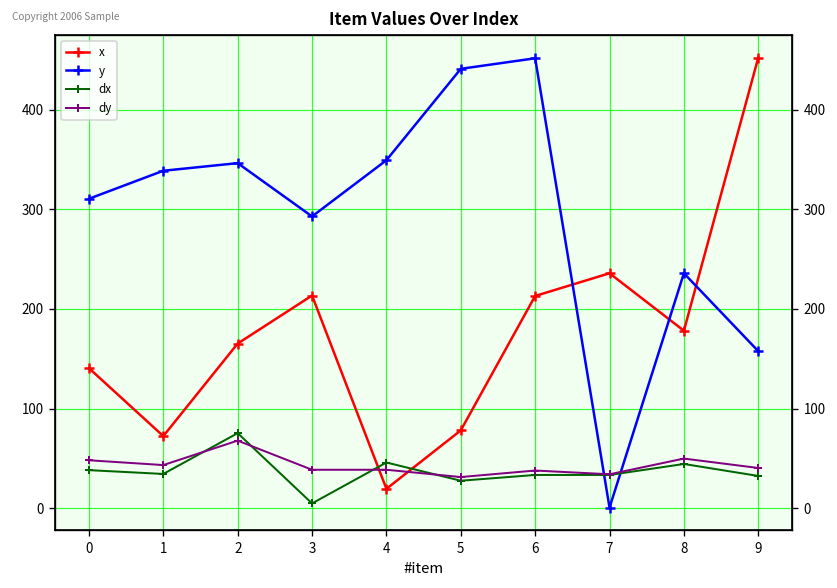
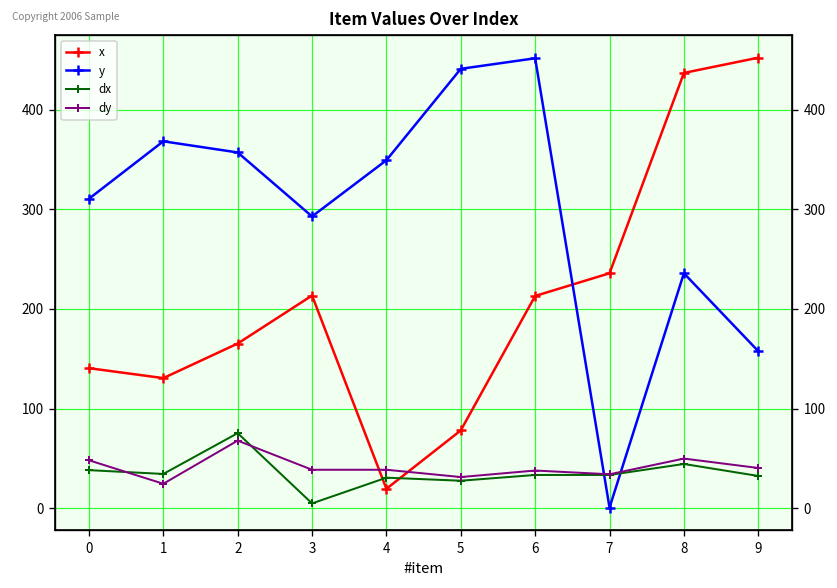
  {
    "x": {
      "0": 140,
-     "1": 70,
+     "1": 130,
      "2": 170,
      "3": 210,
      "4": 20,
      "5": 80,
      "6": 210,
      "7": 240,
-     "8": 180,
+     "8": 440,
      "9": 450
    },
    "y": {
      "0": 310,
-     "1": 340,
-     "2": 350,
+     "1": 370,
+     "2": 360,
      "3": 290,
      "4": 350,
      "5": 440,
      "6": 450,
      "7": 0,
      "8": 240,
      "9": 160
    },
    "dx": {
      "0": 40,
      "1": 30,
      "2": 80,
      "3": 0,
-     "4": 50,
+     "4": 30,
      "5": 30,
      "6": 30,
      "8": 40,
      "9": 30
    },
    "dy": {
      "0": 50,
-     "1": 40,
+     "1": 20,
      "2": 70,
      "3": 40,
      "4": 40,
      "5": 30,
      "6": 40,
      "8": 50,
      "9": 40
    }
  }
